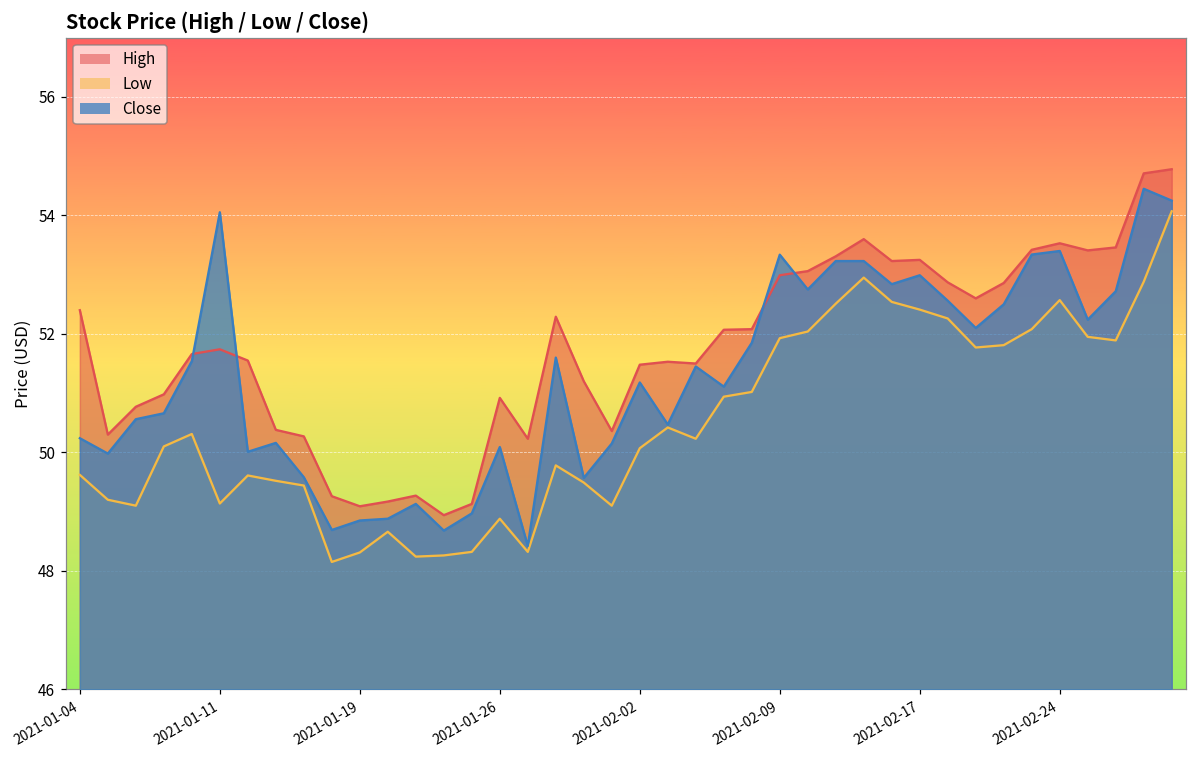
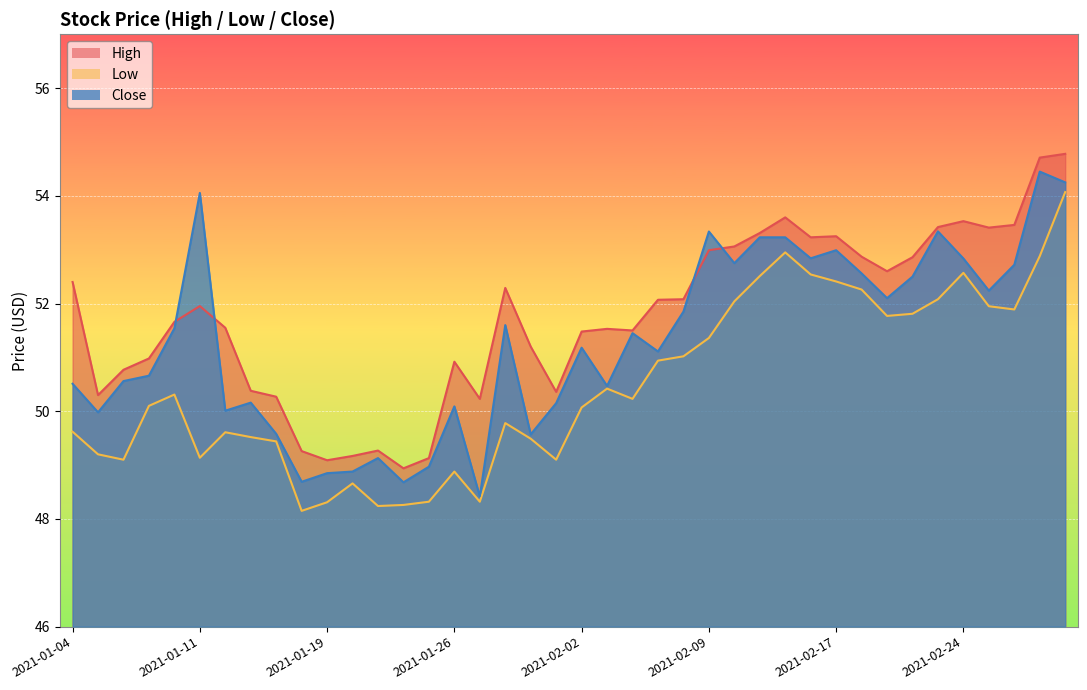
  {
    "High": {
      "2021-01-04": 52.4,
-     "2021-01-11": 51.7,
+     "2021-01-11": 52.0,
      "2021-01-19": 49.1,
      "2021-01-26": 50.9,
      "2021-02-02": 51.5,
      "2021-02-09": 53.0,
      "2021-02-17": 53.3,
      "2021-02-24": 53.5
    },
    "Low": {
      "2021-01-04": 49.6,
      "2021-01-11": 49.1,
      "2021-01-19": 48.3,
      "2021-01-26": 48.9,
      "2021-02-02": 50.1,
-     "2021-02-09": 51.9,
+     "2021-02-09": 51.4,
      "2021-02-17": 52.4,
      "2021-02-24": 52.6
    },
    "Close": {
-     "2021-01-04": 50.2,
+     "2021-01-04": 50.5,
      "2021-01-11": 54.1,
      "2021-01-19": 48.8,
      "2021-01-26": 50.1,
      "2021-02-02": 51.2,
      "2021-02-09": 53.3,
      "2021-02-17": 53.0,
-     "2021-02-24": 53.4
+     "2021-02-24": 52.8
    }
  }
